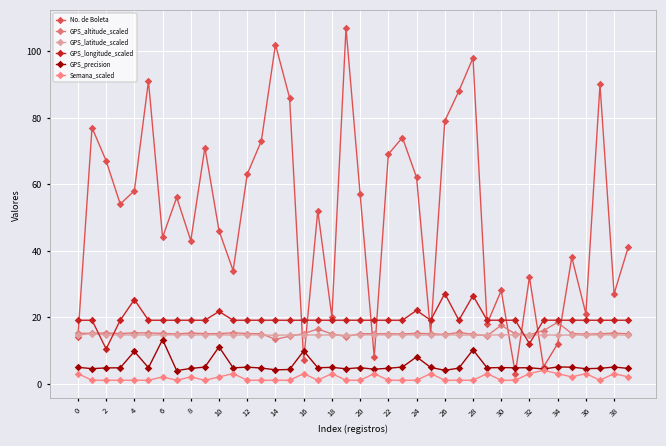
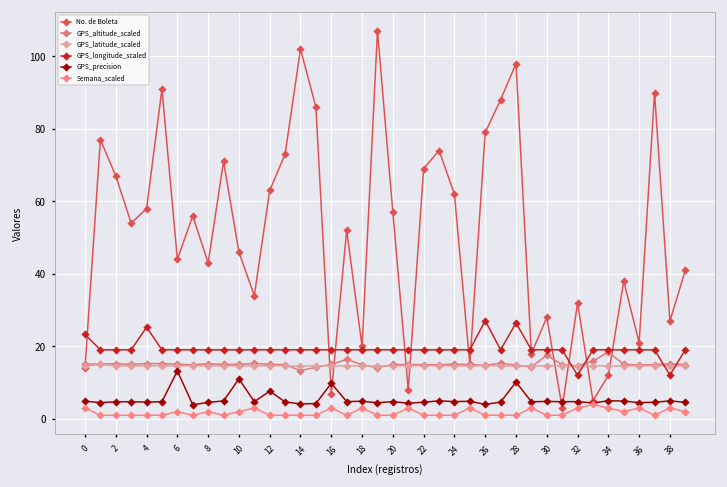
  {
    "GPS_longitude_scaled": {
-     "0": 19,
-     "2": 10,
+     "0": 23,
+     "2": 19,
      "4": 25,
      "6": 19,
      "8": 19,
-     "10": 22,
+     "10": 19,
      "12": 19,
      "14": 19,
      "16": 19,
      "18": 19,
      "20": 19,
      "22": 19,
-     "24": 22,
+     "24": 19,
      "26": 27,
      "28": 26,
      "30": 19,
      "32": 12,
      "36": 19,
-     "38": 19
+     "38": 12
    },
    "GPS_precision": {
      "0": 5,
      "2": 5,
-     "4": 10,
+     "4": 5,
      "6": 13,
      "8": 5,
      "10": 11,
-     "12": 5,
+     "12": 8,
      "14": 4,
      "16": 10,
      "18": 5,
      "20": 5,
      "22": 5,
-     "24": 8,
+     "24": 5,
      "26": 4,
      "28": 10,
      "30": 5,
      "32": 5,
      "34": 5,
      "36": 4,
      "38": 5
    }
  }
